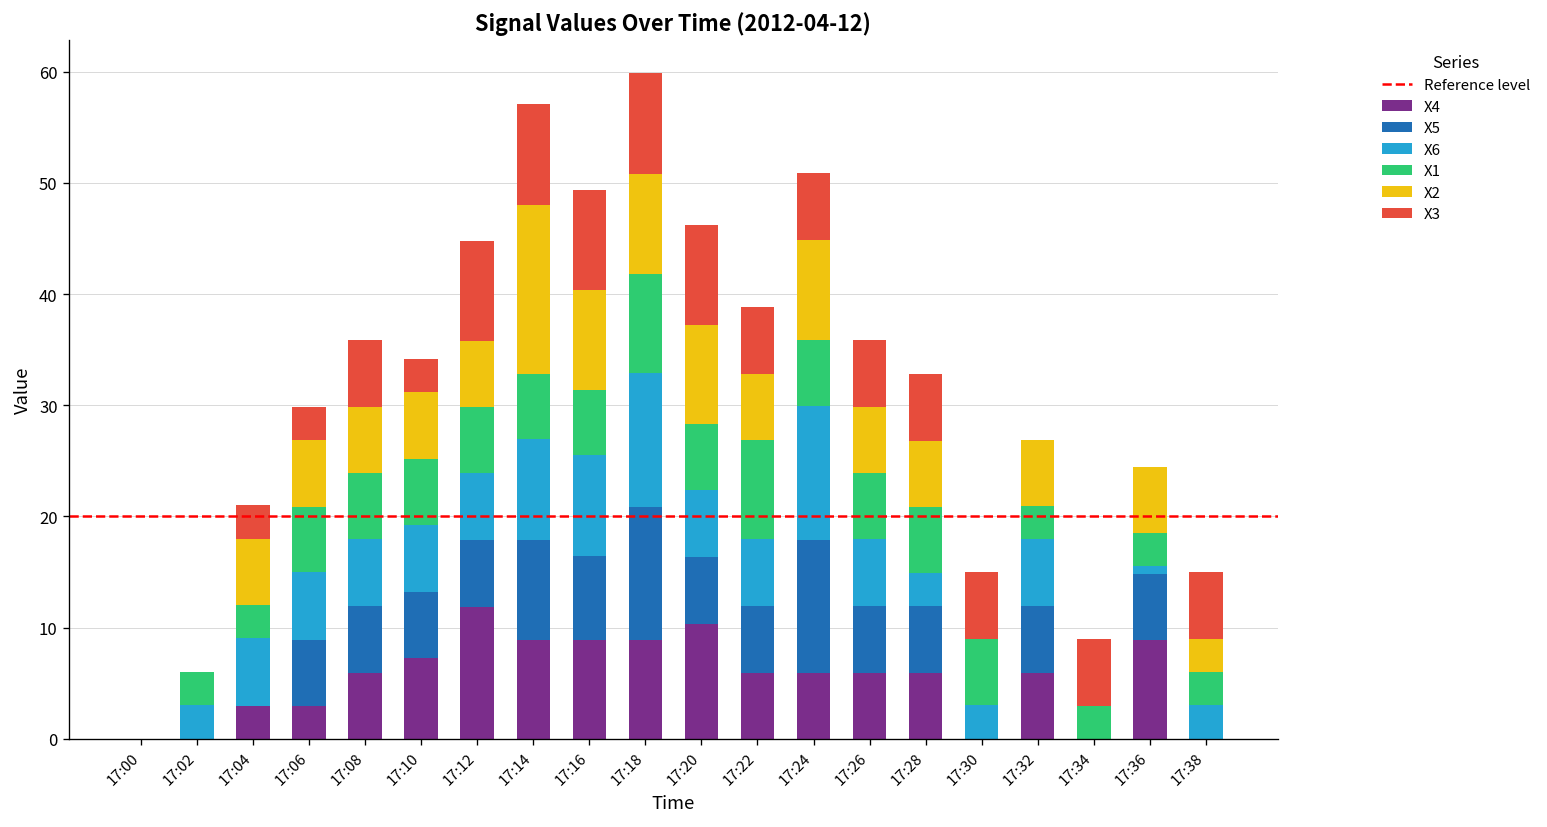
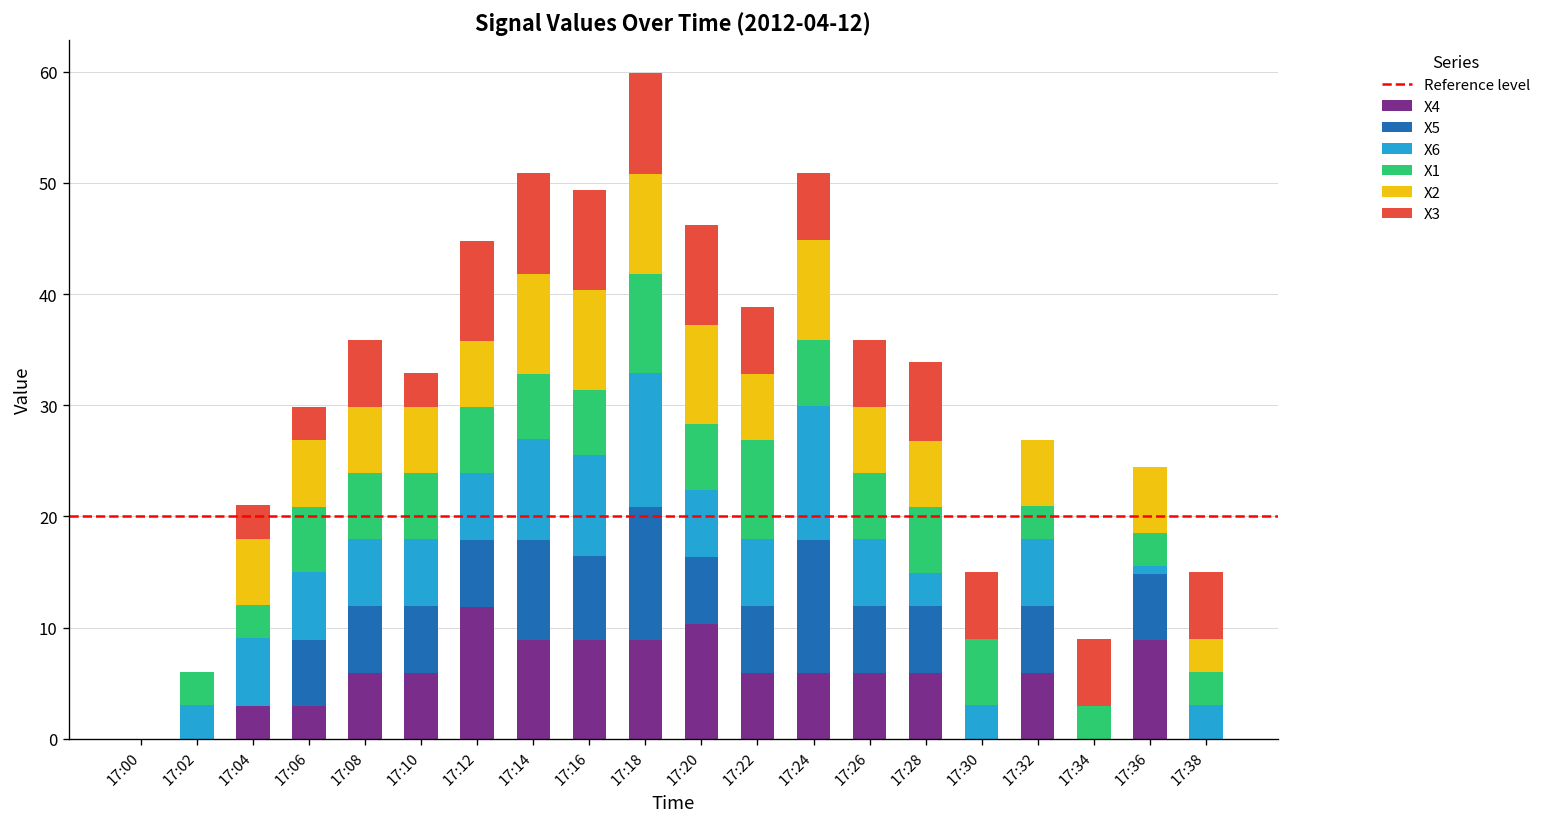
  {
    "X4": {
      "17:00": 0,
      "17:02": 0,
      "17:04": 3,
      "17:06": 3,
      "17:08": 6,
-     "17:10": 7,
+     "17:10": 6,
      "17:12": 12,
      "17:14": 9,
      "17:16": 9,
      "17:18": 9,
      "17:20": 10,
      "17:22": 6,
      "17:24": 6,
      "17:26": 6,
      "17:28": 6,
      "17:30": 0,
      "17:32": 6,
      "17:34": 0,
      "17:36": 9,
      "17:38": 0
    },
    "X5": {
      "17:00": 0,
      "17:02": 0,
      "17:04": 0,
      "17:06": 6,
      "17:08": 6,
      "17:10": 6,
      "17:12": 6,
      "17:14": 9,
      "17:16": 8,
      "17:18": 12,
      "17:20": 6,
      "17:22": 6,
      "17:24": 12,
      "17:26": 6,
      "17:28": 6,
      "17:30": 0,
      "17:32": 6,
      "17:34": 0,
      "17:36": 6,
      "17:38": 0
    },
    "X6": {
      "17:00": 0,
      "17:02": 3,
      "17:04": 6,
      "17:06": 6,
      "17:08": 6,
      "17:10": 6,
      "17:12": 6,
      "17:14": 9,
      "17:16": 9,
      "17:18": 12,
      "17:20": 6,
      "17:22": 6,
      "17:24": 12,
      "17:26": 6,
      "17:28": 3,
      "17:30": 3,
      "17:32": 6,
      "17:34": 0,
      "17:36": 1,
      "17:38": 3
    },
    "X1": {
      "17:00": 0,
      "17:02": 3,
      "17:04": 3,
      "17:06": 6,
      "17:08": 6,
      "17:10": 6,
      "17:12": 6,
      "17:14": 6,
      "17:16": 6,
      "17:18": 9,
      "17:20": 6,
      "17:22": 9,
      "17:24": 6,
      "17:26": 6,
      "17:28": 6,
      "17:30": 6,
      "17:32": 3,
      "17:34": 3,
      "17:36": 3,
      "17:38": 3
    },
    "X2": {
      "17:00": 0,
      "17:02": 0,
      "17:04": 6,
      "17:06": 6,
      "17:08": 6,
      "17:10": 6,
      "17:12": 6,
-     "17:14": 15,
+     "17:14": 9,
      "17:16": 9,
      "17:18": 9,
      "17:20": 9,
      "17:22": 6,
      "17:24": 9,
      "17:26": 6,
      "17:28": 6,
      "17:30": 0,
      "17:32": 6,
      "17:34": 0,
      "17:36": 6,
      "17:38": 3
    },
    "X3": {
      "17:00": 0,
      "17:02": 0,
      "17:04": 3,
      "17:06": 3,
      "17:08": 6,
      "17:10": 3,
      "17:12": 9,
      "17:14": 9,
      "17:16": 9,
      "17:18": 9,
      "17:20": 9,
      "17:22": 6,
      "17:24": 6,
      "17:26": 6,
-     "17:28": 6,
+     "17:28": 7,
      "17:30": 6,
      "17:32": 0,
      "17:34": 6,
      "17:36": 0,
      "17:38": 6
    }
  }
